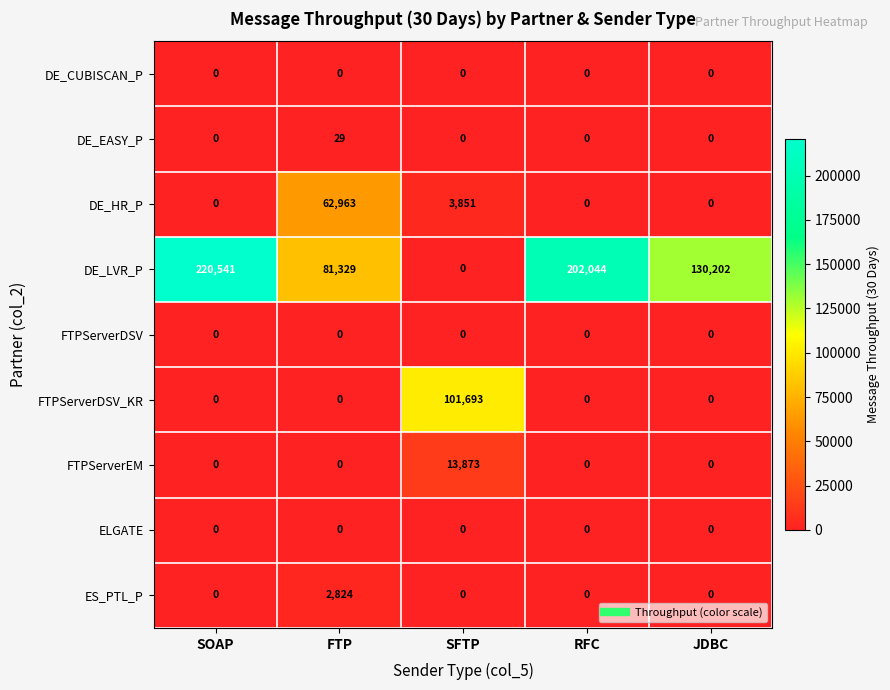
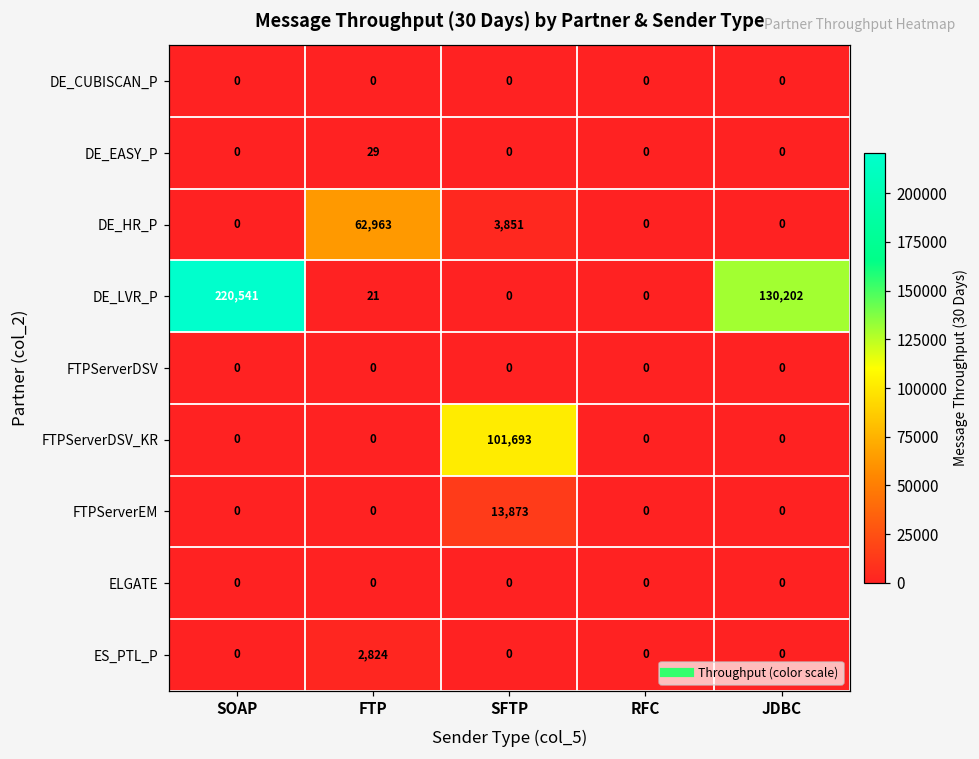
  {
    "DE_CUBISCAN_P": {
      "SOAP": "0",
      "FTP": "0",
      "SFTP": "0",
      "RFC": "0",
      "JDBC": "0"
    },
    "DE_EASY_P": {
      "SOAP": "0",
      "FTP": "29",
      "SFTP": "0",
      "RFC": "0",
      "JDBC": "0"
    },
    "DE_HR_P": {
      "SOAP": "0",
      "FTP": "62,963",
      "SFTP": "3,851",
      "RFC": "0",
      "JDBC": "0"
    },
    "DE_LVR_P": {
      "SOAP": "220,541",
-     "FTP": "81,329",
+     "FTP": "21",
      "SFTP": "0",
-     "RFC": "202,044",
+     "RFC": "0",
      "JDBC": "130,202"
    },
    "FTPServerDSV": {
      "SOAP": "0",
      "FTP": "0",
      "SFTP": "0",
      "RFC": "0",
      "JDBC": "0"
    },
    "FTPServerDSV_KR": {
      "SOAP": "0",
      "FTP": "0",
      "SFTP": "101,693",
      "RFC": "0",
      "JDBC": "0"
    },
    "FTPServerEM": {
      "SOAP": "0",
      "FTP": "0",
      "SFTP": "13,873",
      "RFC": "0",
      "JDBC": "0"
    },
    "ELGATE": {
      "SOAP": "0",
      "FTP": "0",
      "SFTP": "0",
      "RFC": "0",
      "JDBC": "0"
    },
    "ES_PTL_P": {
      "SOAP": "0",
      "FTP": "2,824",
      "SFTP": "0",
      "RFC": "0",
      "JDBC": "0"
    }
  }
